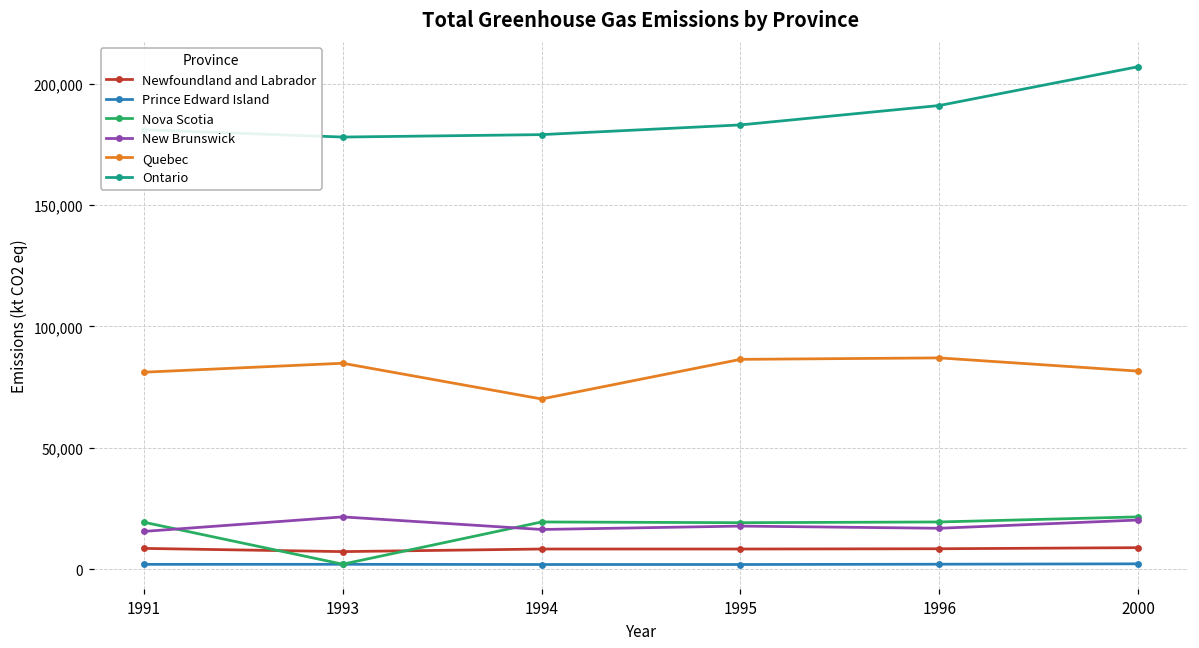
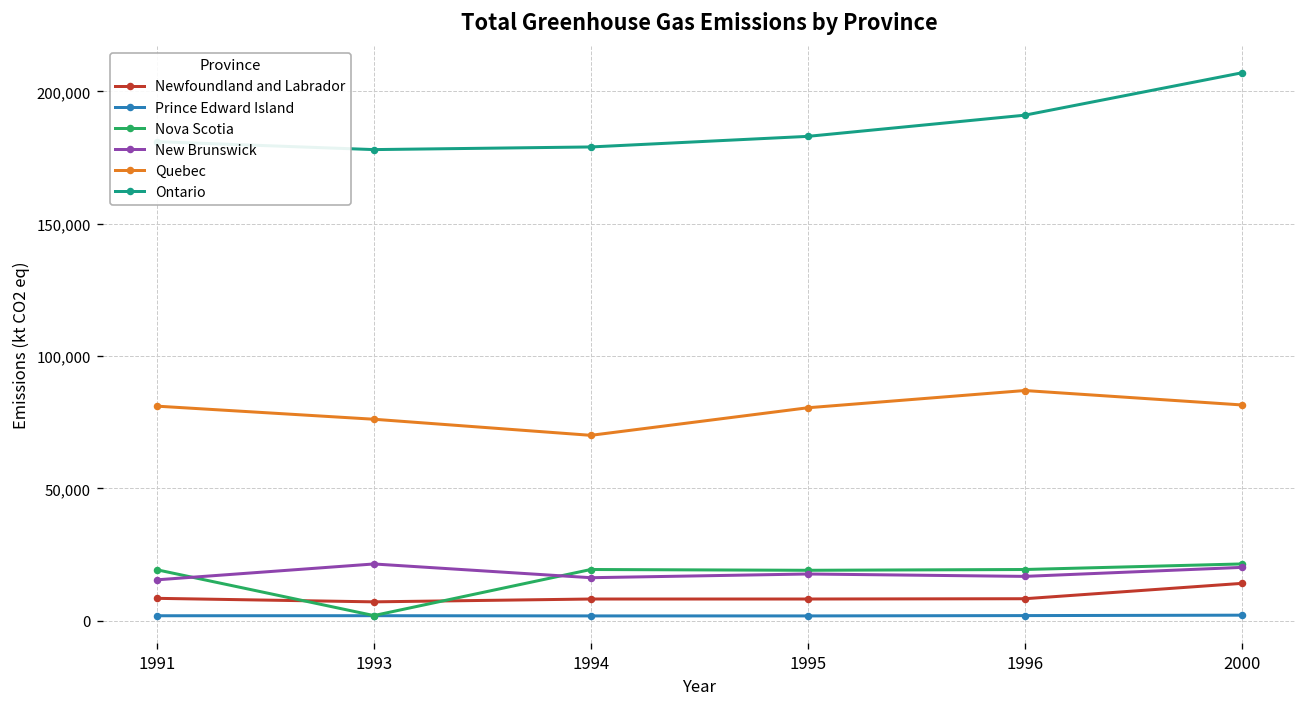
  {
    "Newfoundland and Labrador": {
      "1991": "9,000",
      "1993": "7,000",
      "1994": "8,000",
      "1995": "8,000",
      "1996": "8,000",
-     "2000": "9,000"
+     "2000": "14,000"
    },
    "Prince Edward Island": {
      "1991": "2,000",
      "1994": "2,000",
      "1995": "2,000",
      "1996": "2,000",
      "2000": "2,000"
    },
    "New Brunswick": {
      "1991": "16,000",
      "1993": "21,000",
      "1994": "16,000",
      "1995": "18,000",
      "1996": "17,000",
      "2000": "20,000"
    },
    "Quebec": {
      "1991": "81,000",
-     "1993": "85,000",
+     "1993": "76,000",
      "1994": "70,000",
-     "1995": "86,000",
+     "1995": "80,000",
      "1996": "87,000",
      "2000": "82,000"
    }
  }
